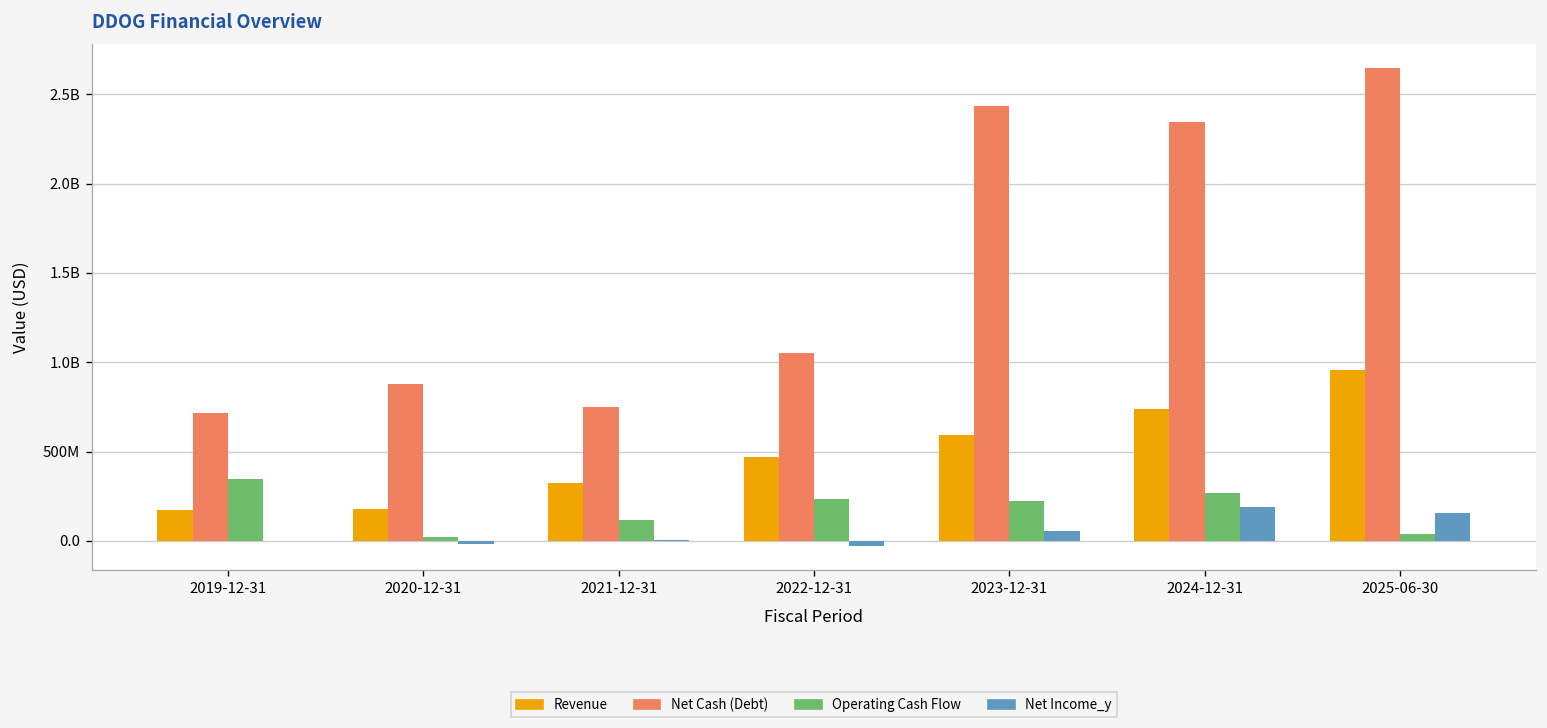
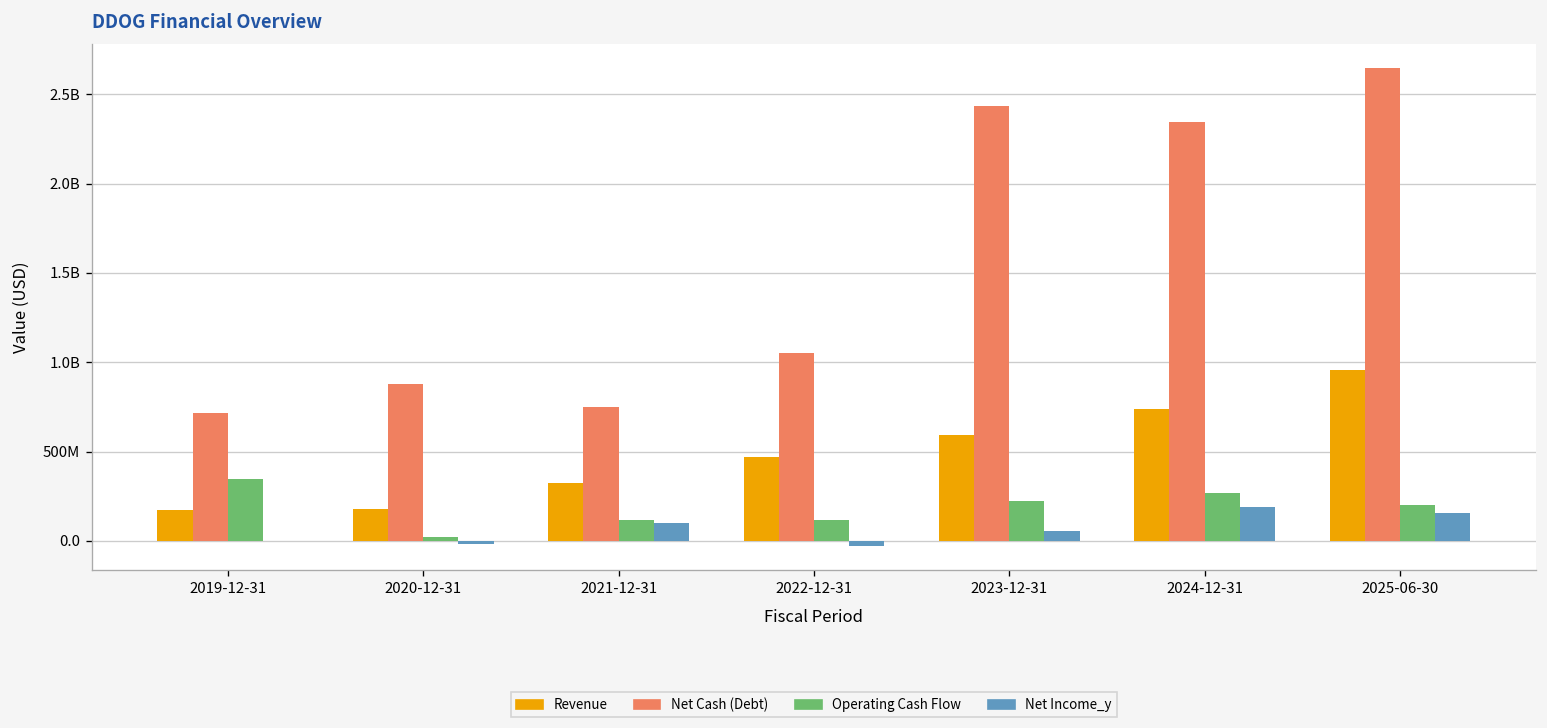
  {
    "Revenue": {
      "2019-12-31": 170000000,
      "2020-12-31": 180000000,
      "2021-12-31": 330000000,
      "2022-12-31": 470000000,
      "2023-12-31": 590000000,
      "2024-12-31": 740000000,
      "2025-06-30": 960000000
    },
    "Net Cash (Debt)": {
      "2019-12-31": 720000000,
      "2020-12-31": 880000000,
      "2021-12-31": 750000000,
      "2022-12-31": 1050000000,
      "2023-12-31": 2440000000,
      "2024-12-31": 2350000000,
      "2025-06-30": 2650000000
    },
    "Operating Cash Flow": {
      "2019-12-31": 350000000,
      "2020-12-31": 20000000,
      "2021-12-31": 120000000,
-     "2022-12-31": 230000000,
+     "2022-12-31": 110000000,
      "2023-12-31": 220000000,
      "2024-12-31": 270000000,
-     "2025-06-30": 40000000
+     "2025-06-30": 200000000
    },
    "Net Income_y": {
-     "2021-12-31": 10000000,
+     "2021-12-31": 100000000,
      "2022-12-31": -30000000,
      "2023-12-31": 50000000,
      "2024-12-31": 190000000,
      "2025-06-30": 160000000
    }
  }
